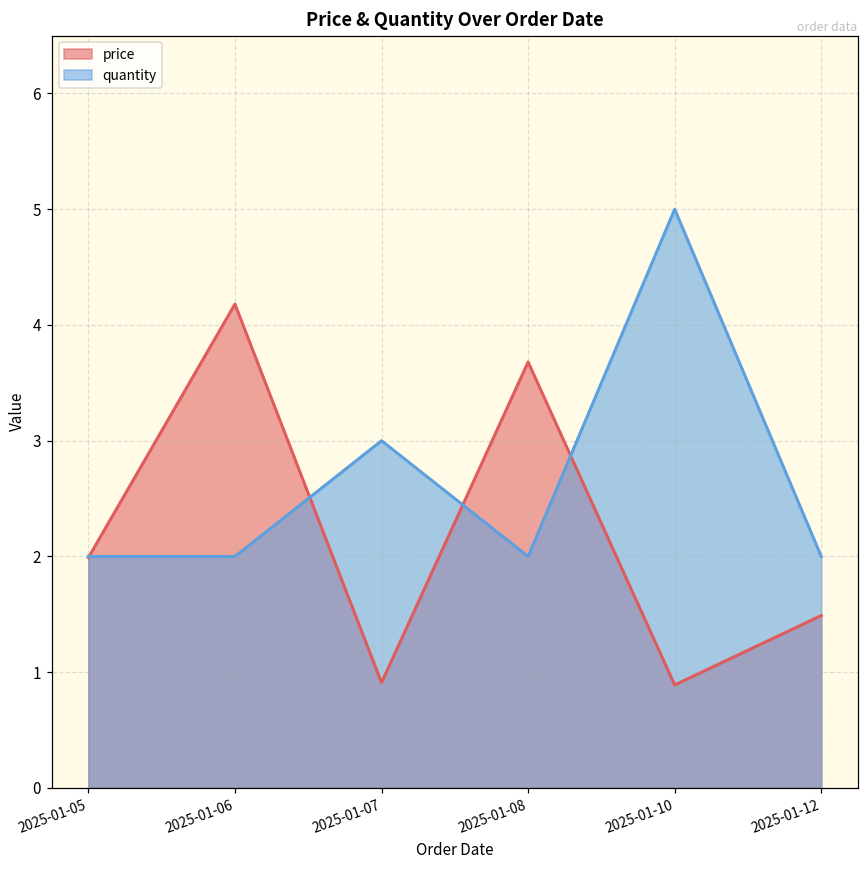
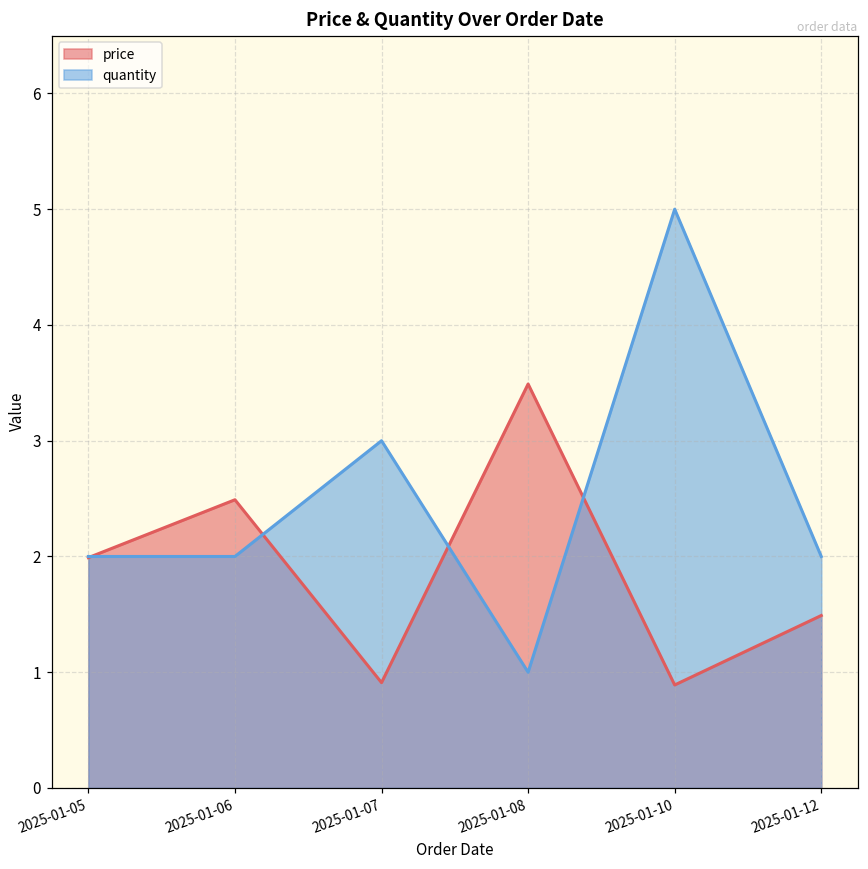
  {
    "price": {
-     "2025-01-06": 4.18,
+     "2025-01-06": 2.49,
      "2025-01-07": 0.91,
-     "2025-01-08": 3.68,
+     "2025-01-08": 3.49,
      "2025-01-10": 0.89,
      "2025-01-12": 1.49
    },
    "quantity": {
      "2025-01-06": 2,
      "2025-01-07": 3,
-     "2025-01-08": 2,
+     "2025-01-08": 1,
      "2025-01-10": 5,
      "2025-01-12": 2
    }
  }
